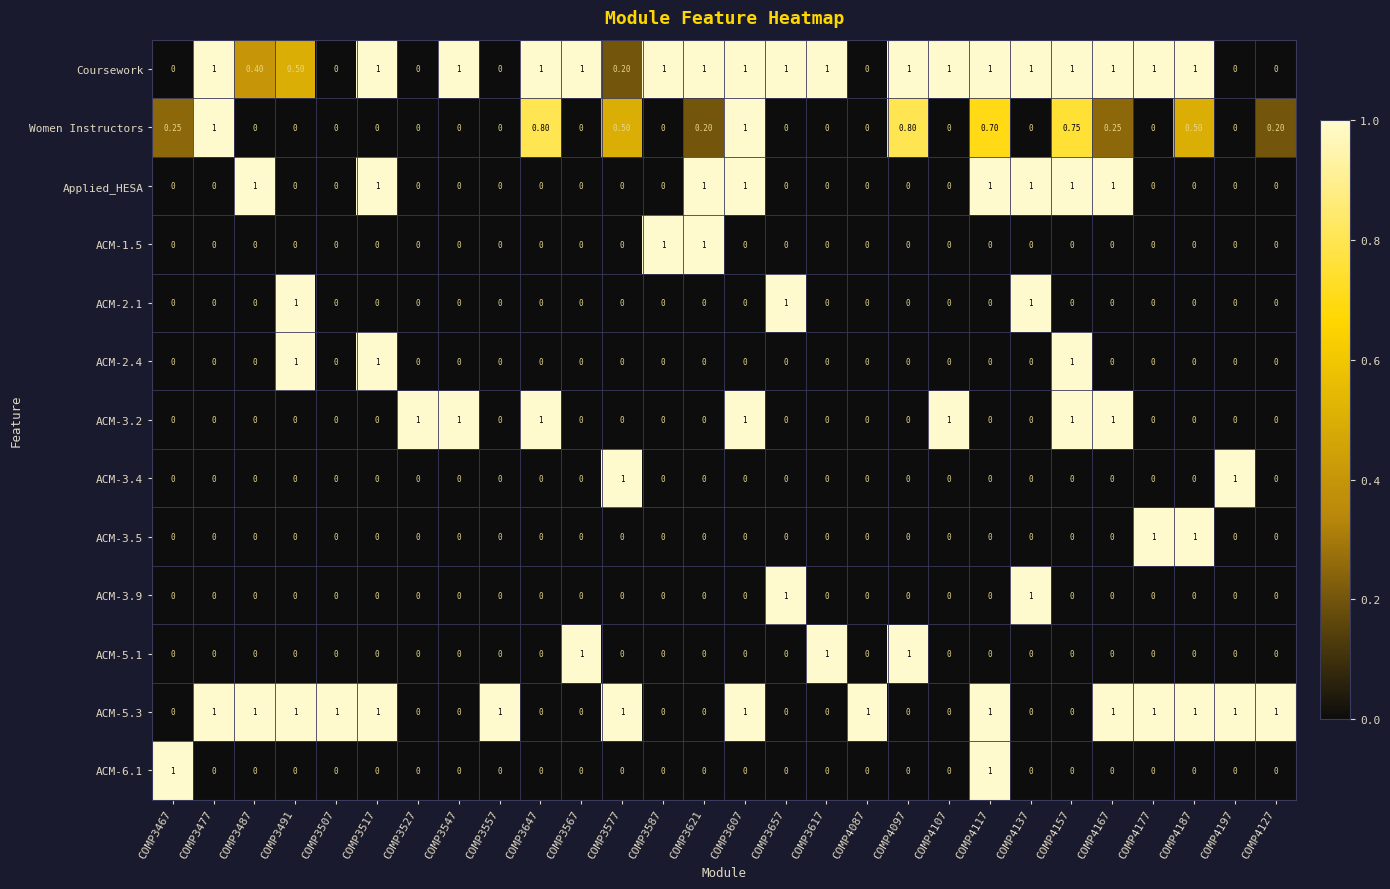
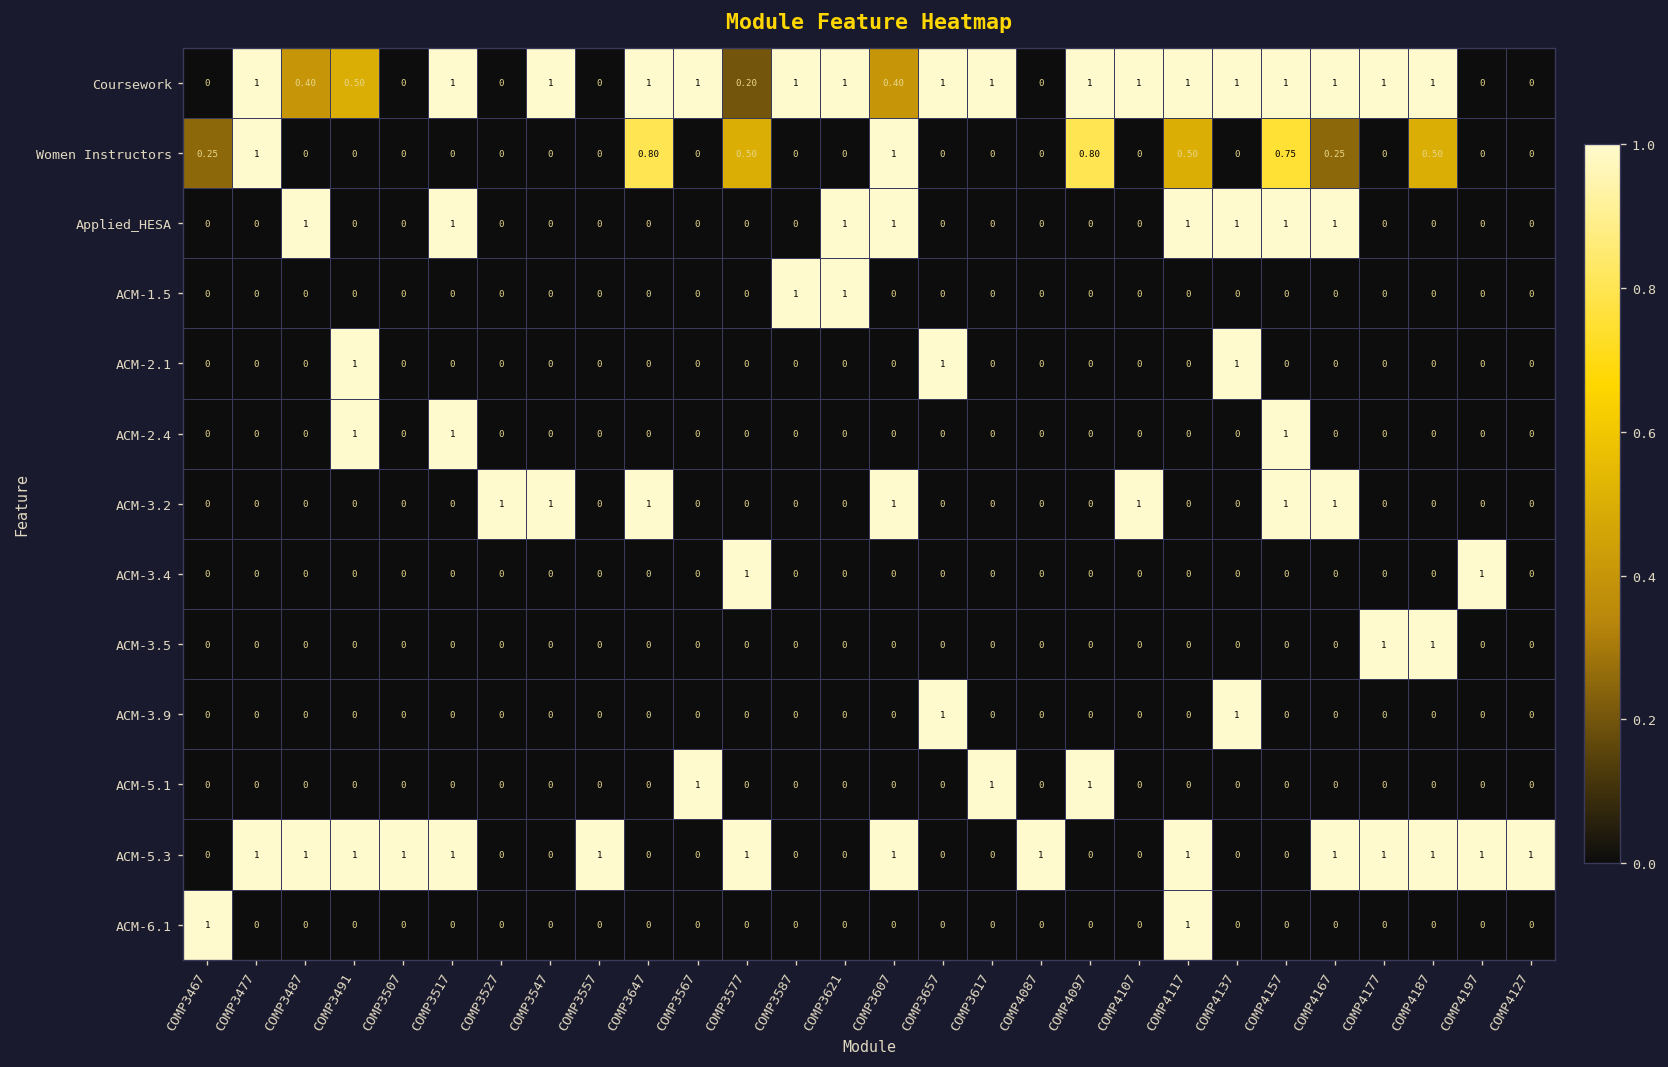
  {
    "Coursework": {
      "COMP3467": 0,
      "COMP3477": 1,
      "COMP3487": 0.40,
      "COMP3491": 0.50,
      "COMP3507": 0,
      "COMP3517": 1,
      "COMP3527": 0,
      "COMP3547": 1,
      "COMP3557": 0,
      "COMP3647": 1,
      "COMP3567": 1,
      "COMP3577": 0.20,
      "COMP3587": 1,
      "COMP3621": 1,
-     "COMP3607": 1,
+     "COMP3607": 0.40,
      "COMP3657": 1,
      "COMP3617": 1,
      "COMP4087": 0,
      "COMP4097": 1,
      "COMP4107": 1,
      "COMP4117": 1,
      "COMP4137": 1,
      "COMP4157": 1,
      "COMP4167": 1,
      "COMP4177": 1,
      "COMP4187": 1,
      "COMP4197": 0,
      "COMP4127": 0
    },
    "Women Instructors": {
      "COMP3467": 0.25,
      "COMP3477": 1,
      "COMP3487": 0,
      "COMP3491": 0,
      "COMP3507": 0,
      "COMP3517": 0,
      "COMP3527": 0,
      "COMP3547": 0,
      "COMP3557": 0,
      "COMP3647": 0.80,
      "COMP3567": 0,
      "COMP3577": 0.50,
      "COMP3587": 0,
-     "COMP3621": 0.20,
+     "COMP3621": 0,
      "COMP3607": 1,
      "COMP3657": 0,
      "COMP3617": 0,
      "COMP4087": 0,
      "COMP4097": 0.80,
      "COMP4107": 0,
-     "COMP4117": 0.70,
+     "COMP4117": 0.50,
      "COMP4137": 0,
      "COMP4157": 0.75,
      "COMP4167": 0.25,
      "COMP4177": 0,
      "COMP4187": 0.50,
      "COMP4197": 0,
-     "COMP4127": 0.20
+     "COMP4127": 0
    }
  }
